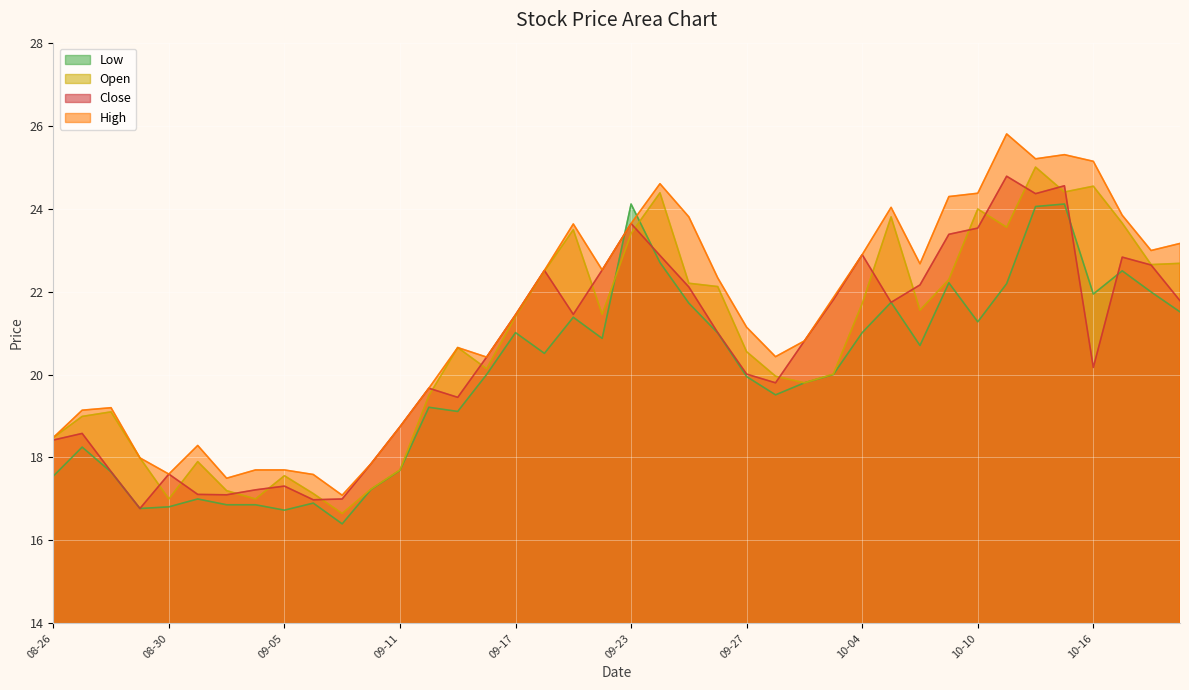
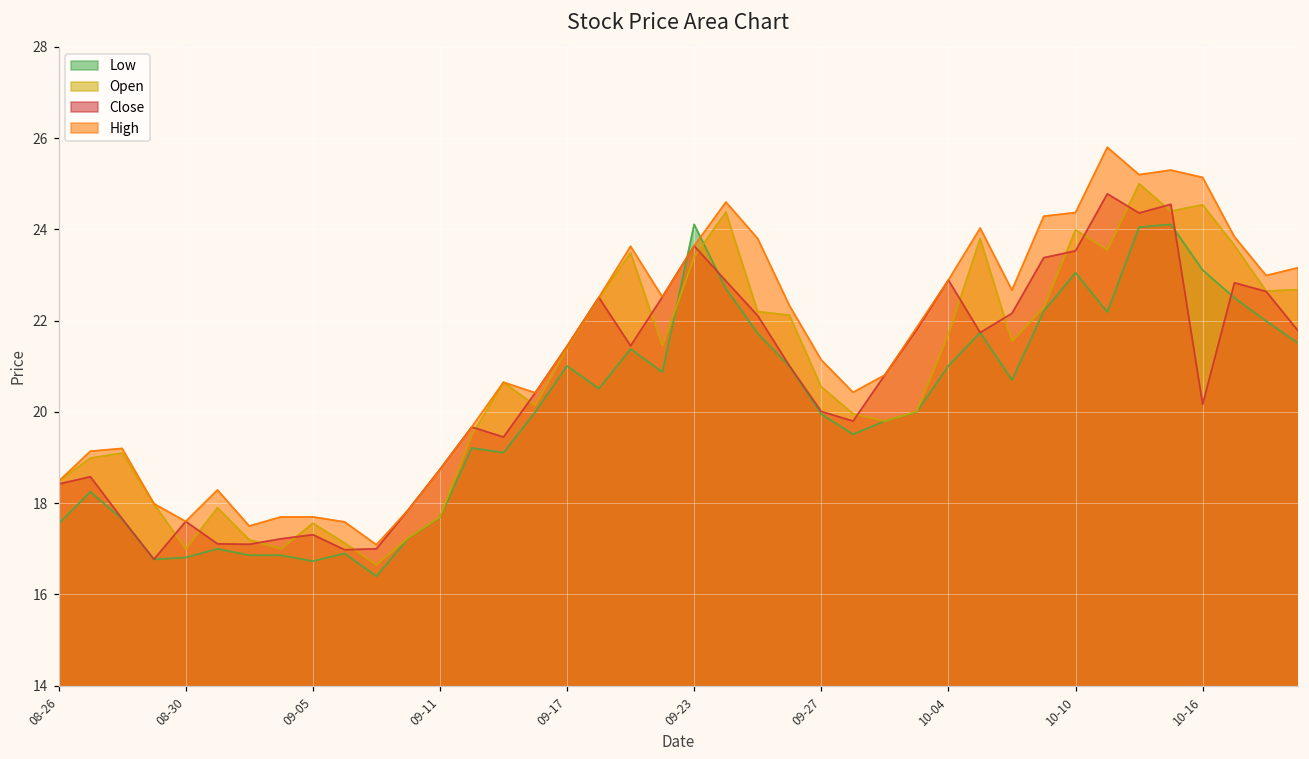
  {
    "Low": {
      "08-26": 17.6,
      "08-30": 16.8,
      "09-05": 16.7,
      "09-17": 21.0,
      "09-23": 24.1,
      "10-04": 21.0,
-     "10-10": 21.3,
-     "10-16": 21.9
+     "10-10": 23.1,
+     "10-16": 23.1
    },
    "Close": {
      "09-05": 17.3,
      "10-10": 23.5,
      "10-16": 20.2
    }
  }
